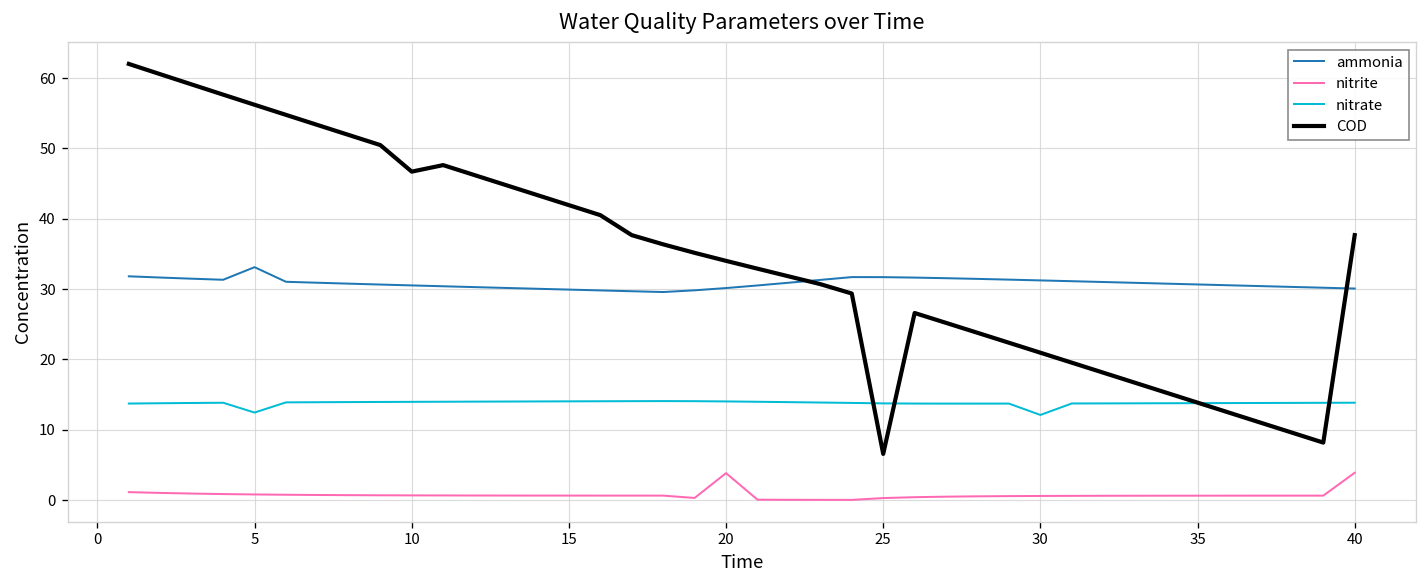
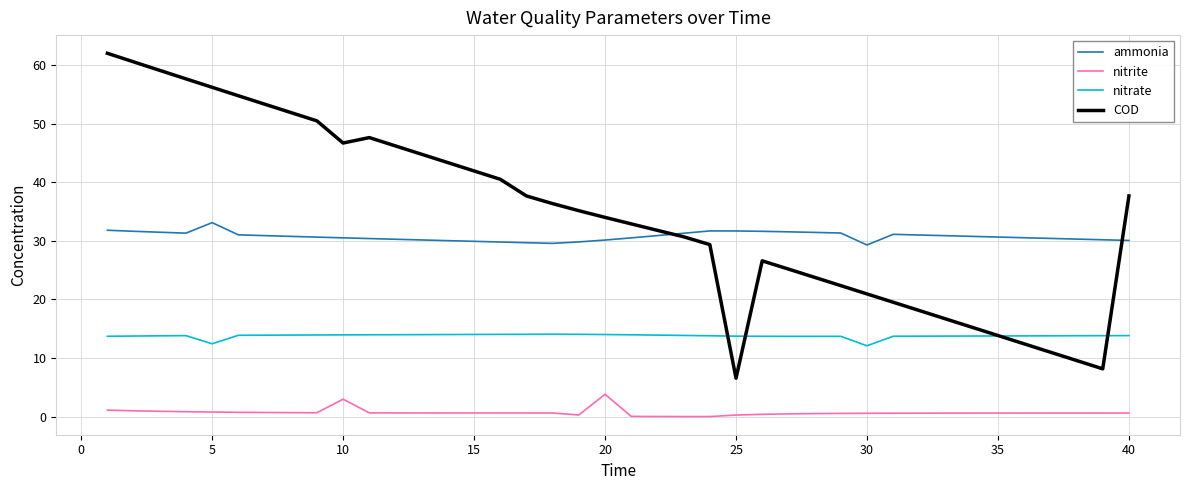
  {
    "ammonia": {
      "5": 33,
      "10": 31,
      "15": 30,
      "20": 30,
      "25": 32,
-     "30": 31,
+     "30": 29,
      "35": 31,
      "40": 30
    },
    "nitrite": {
      "5": 1,
-     "10": 1,
+     "10": 3,
      "15": 1,
      "20": 4,
      "25": 0,
      "30": 1,
      "35": 1,
-     "40": 4
+     "40": 1
    },
    "nitrate": {
      "5": 12,
      "10": 14,
      "15": 14,
      "20": 14,
      "25": 14,
      "30": 12,
      "40": 14
    },
    "COD": {
      "5": 56,
      "10": 47,
      "15": 42,
      "20": 34,
      "25": 7,
      "30": 21,
      "40": 38
    }
  }
